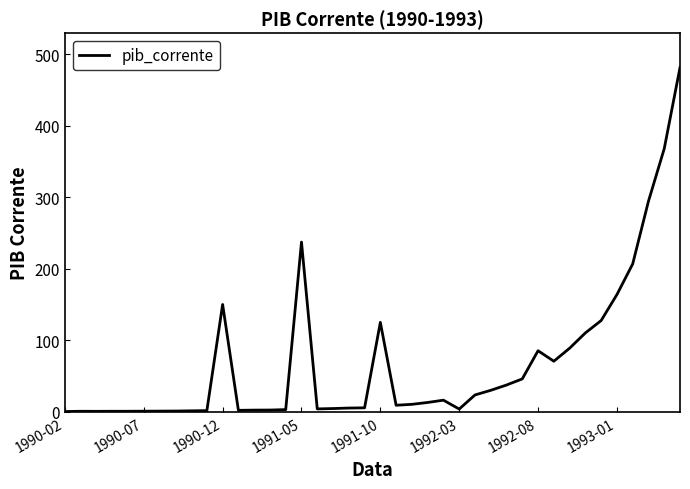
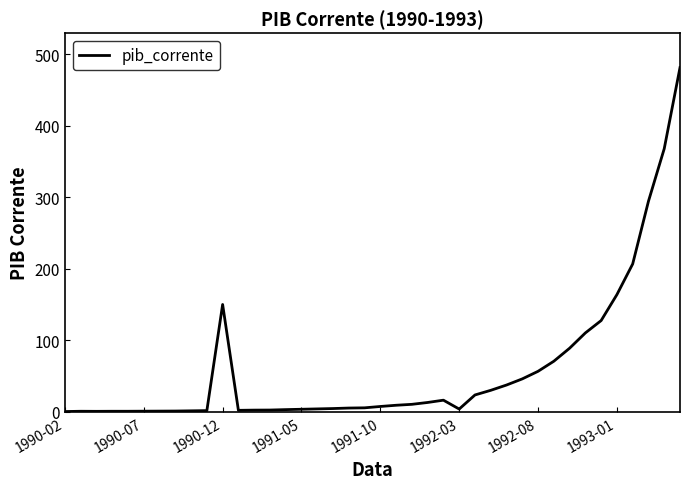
  {
    "1990-02": 0,
    "1990-07": 0,
    "1990-12": 150,
-   "1991-05": 240,
-   "1991-10": 130,
+   "1991-05": 0,
+   "1991-10": 10,
    "1992-03": 0,
-   "1992-08": 90,
+   "1992-08": 60,
    "1993-01": 160
  }
